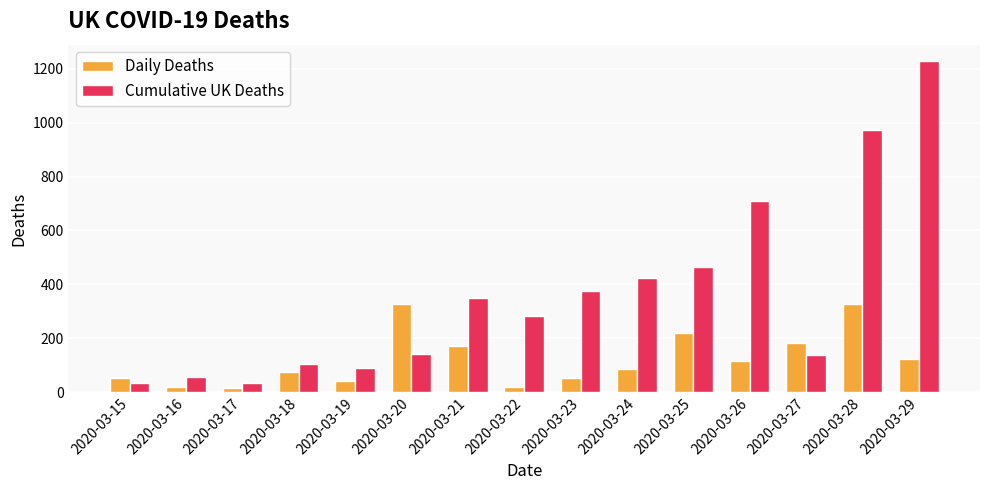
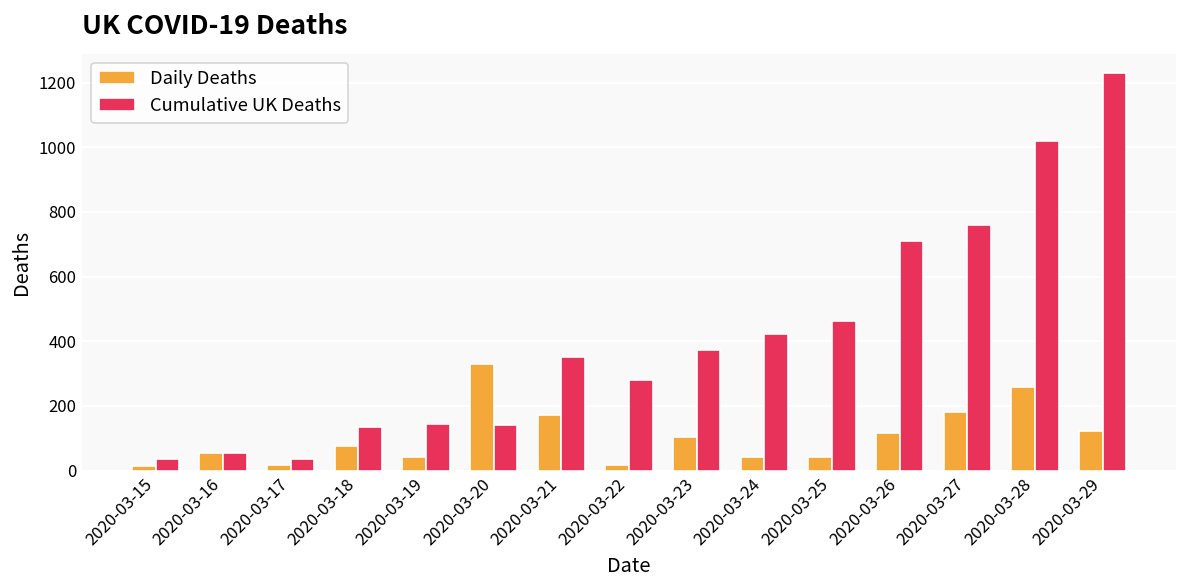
  {
    "Daily Deaths": {
-     "2020-03-15": 50,
-     "2020-03-16": 20,
+     "2020-03-15": 10,
+     "2020-03-16": 50,
      "2020-03-17": 20,
      "2020-03-18": 80,
      "2020-03-19": 40,
      "2020-03-20": 330,
      "2020-03-21": 170,
      "2020-03-22": 20,
-     "2020-03-23": 50,
-     "2020-03-24": 90,
-     "2020-03-25": 220,
+     "2020-03-23": 110,
+     "2020-03-24": 40,
+     "2020-03-25": 40,
      "2020-03-26": 120,
      "2020-03-27": 180,
-     "2020-03-28": 330,
+     "2020-03-28": 260,
      "2020-03-29": 120
    },
    "Cumulative UK Deaths": {
      "2020-03-15": 40,
      "2020-03-16": 60,
      "2020-03-17": 40,
-     "2020-03-18": 100,
-     "2020-03-19": 90,
+     "2020-03-18": 140,
+     "2020-03-19": 140,
      "2020-03-20": 140,
      "2020-03-21": 350,
      "2020-03-22": 280,
      "2020-03-23": 370,
      "2020-03-24": 420,
      "2020-03-25": 460,
      "2020-03-26": 710,
-     "2020-03-27": 140,
-     "2020-03-28": 970,
+     "2020-03-27": 760,
+     "2020-03-28": 1020,
      "2020-03-29": 1230
    }
  }
